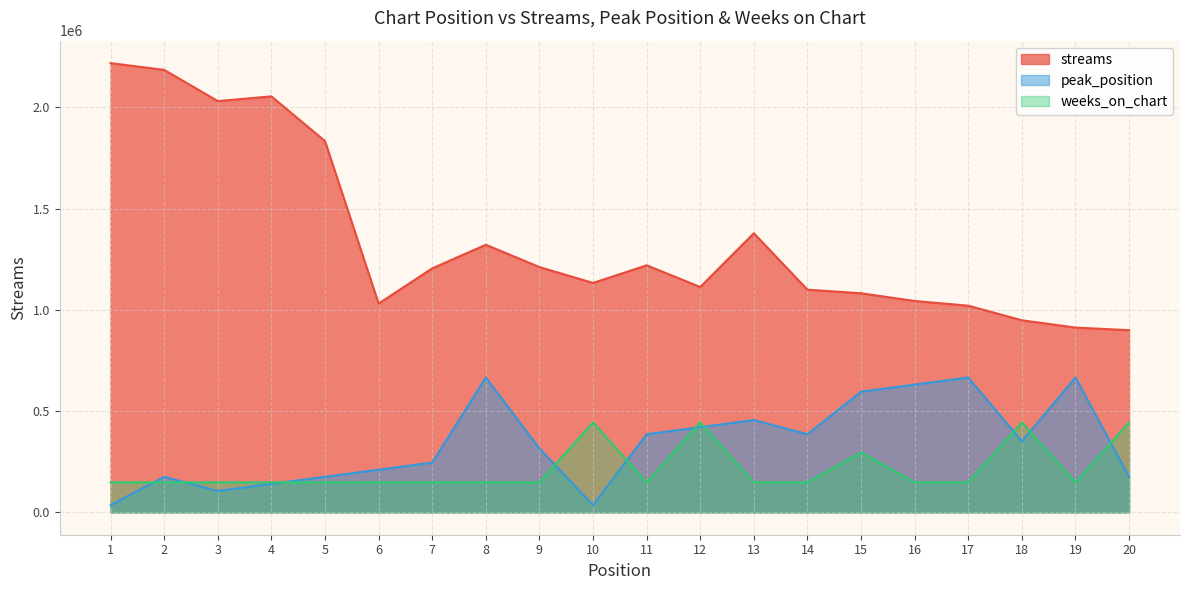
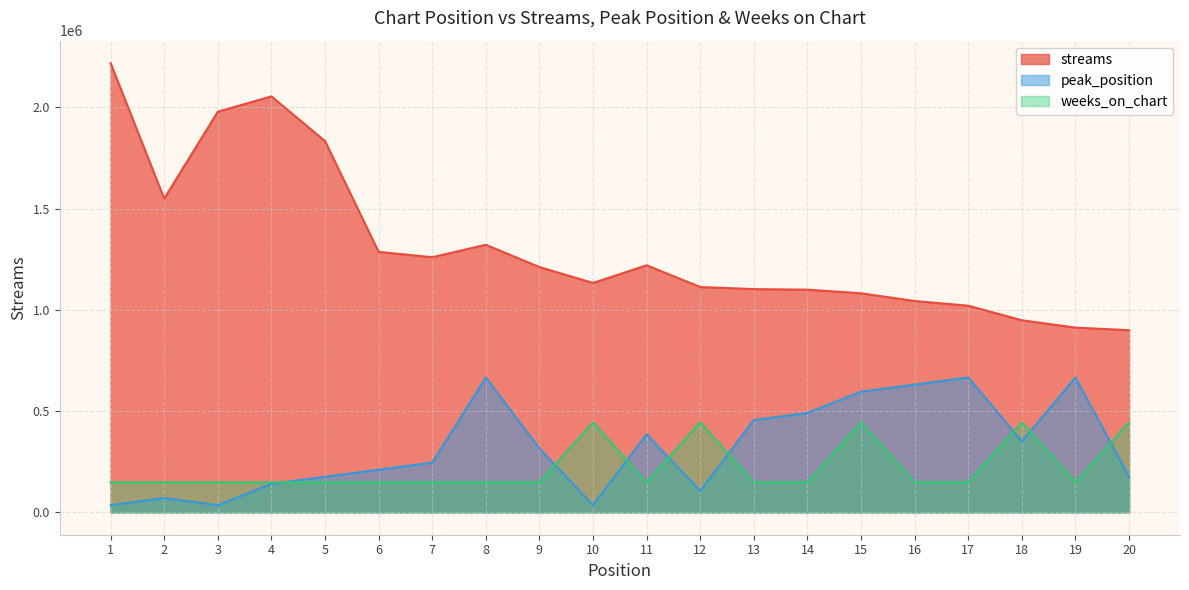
  {
    "streams": {
      "1": 2220000,
-     "2": 2190000,
-     "3": 2030000,
+     "2": 1550000,
+     "3": 1980000,
      "4": 2050000,
      "5": 1830000,
-     "6": 1030000,
-     "7": 1200000,
+     "6": 1290000,
+     "7": 1260000,
      "8": 1320000,
      "9": 1210000,
      "10": 1130000,
      "11": 1220000,
      "12": 1110000,
-     "13": 1380000,
+     "13": 1100000,
      "14": 1100000,
      "15": 1080000,
      "16": 1040000,
      "17": 1020000,
      "18": 950000,
      "19": 910000,
      "20": 900000
    },
    "peak_position": {
      "1": 40000,
-     "2": 180000,
-     "3": 110000,
+     "2": 70000,
+     "3": 40000,
      "5": 180000,
      "6": 210000,
      "7": 250000,
      "8": 670000,
      "9": 320000,
      "10": 40000,
      "11": 390000,
-     "12": 420000,
+     "12": 110000,
      "13": 460000,
-     "14": 390000,
+     "14": 490000,
      "15": 600000,
      "16": 630000,
      "17": 670000,
      "18": 350000,
      "19": 670000,
      "20": 180000
    },
    "weeks_on_chart": {
      "1": 150000,
      "2": 150000,
      "3": 150000,
      "5": 150000,
      "6": 150000,
      "7": 150000,
      "8": 150000,
      "9": 150000,
      "10": 440000,
      "11": 150000,
      "12": 440000,
      "13": 150000,
      "14": 150000,
-     "15": 300000,
+     "15": 440000,
      "16": 150000,
      "17": 150000,
      "18": 440000,
      "19": 150000,
      "20": 440000
    }
  }
